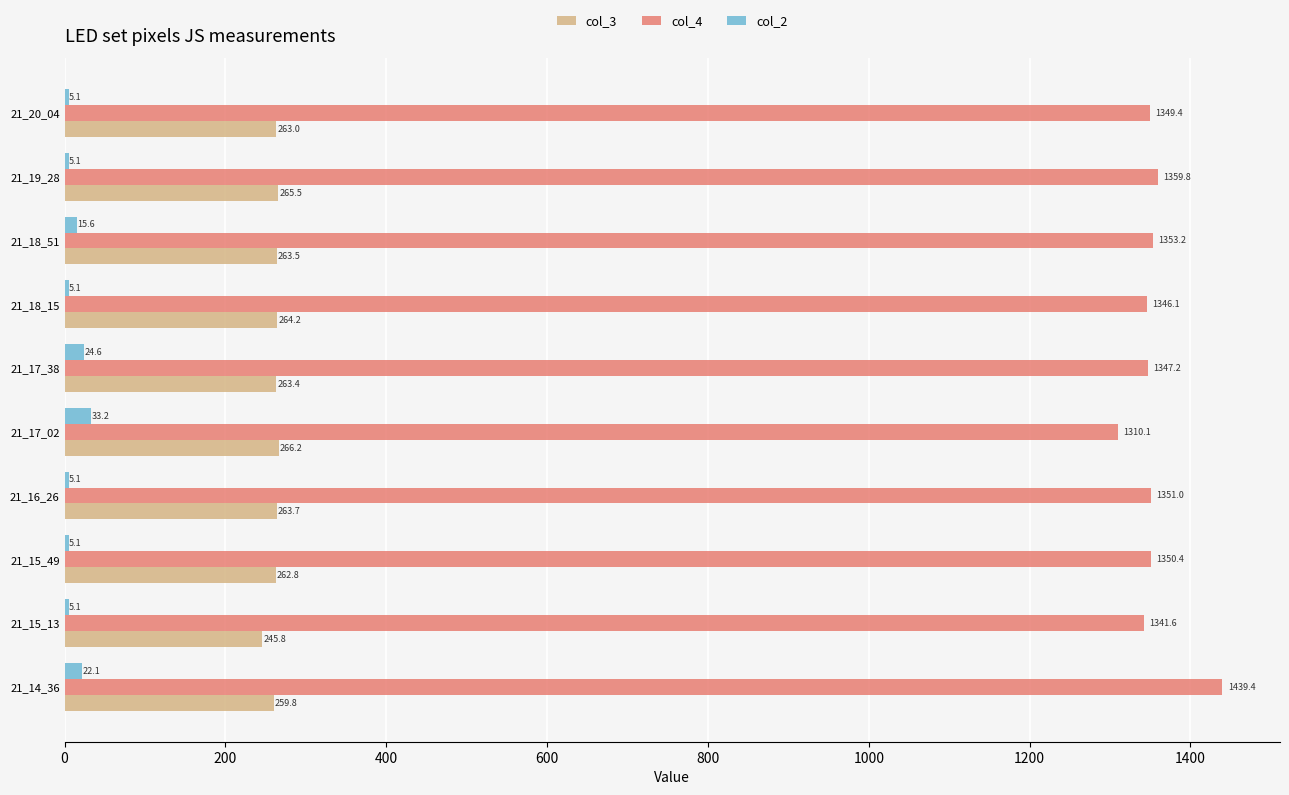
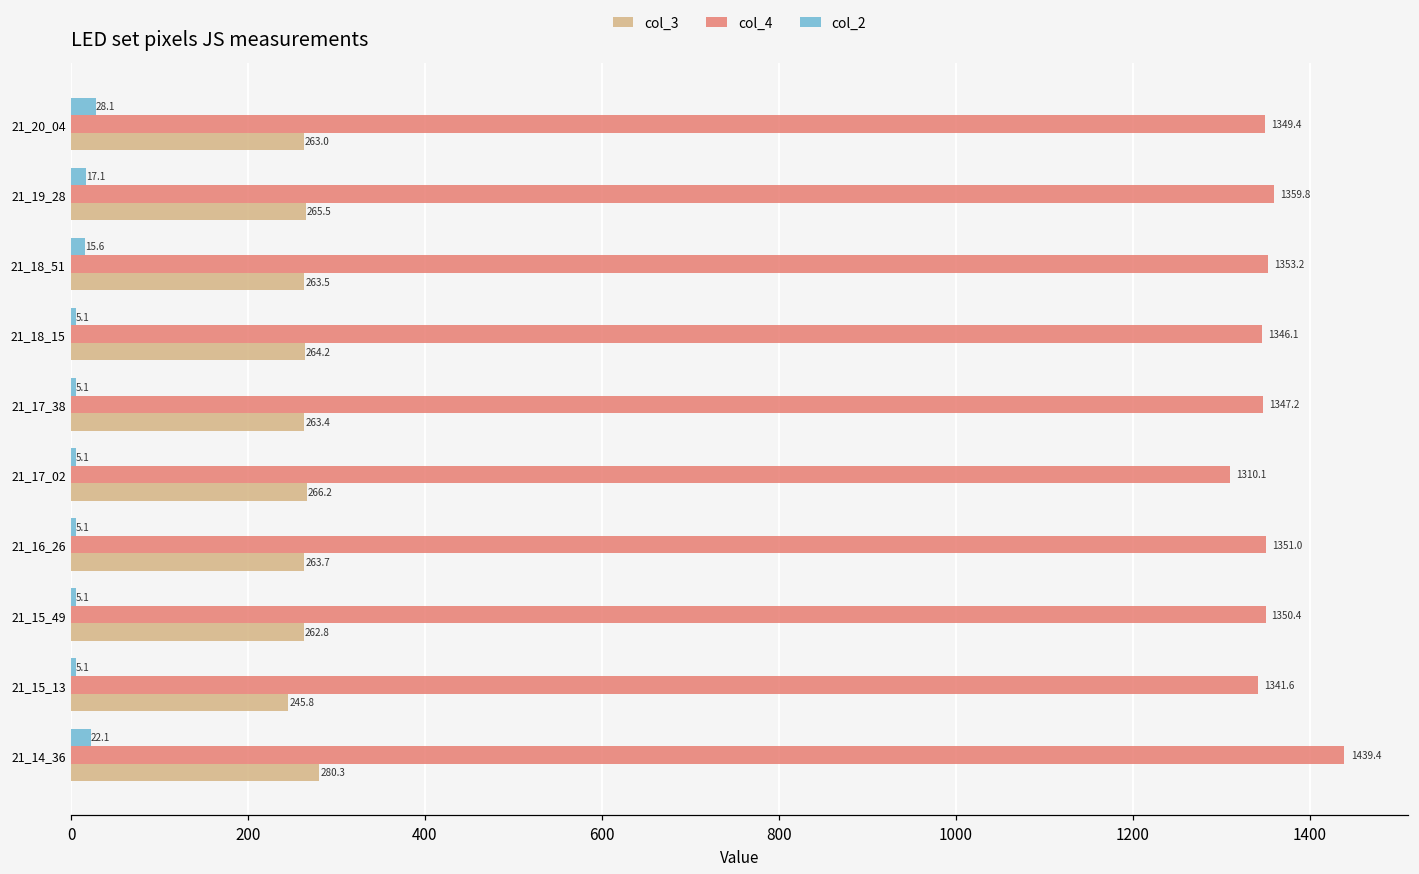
  {
    "col_3": {
      "21_20_04": 263.0,
      "21_19_28": 265.5,
      "21_18_51": 263.5,
      "21_18_15": 264.2,
      "21_17_38": 263.4,
      "21_17_02": 266.2,
      "21_16_26": 263.7,
      "21_15_49": 262.8,
      "21_15_13": 245.8,
-     "21_14_36": 259.8
+     "21_14_36": 280.3
    },
    "col_4": {
      "21_20_04": 1349.4,
      "21_19_28": 1359.8,
      "21_18_51": 1353.2,
      "21_18_15": 1346.1,
      "21_17_38": 1347.2,
      "21_17_02": 1310.1,
      "21_16_26": 1351.0,
      "21_15_49": 1350.4,
      "21_15_13": 1341.6,
      "21_14_36": 1439.4
    },
    "col_2": {
-     "21_20_04": 5.1,
-     "21_19_28": 5.1,
+     "21_20_04": 28.1,
+     "21_19_28": 17.1,
      "21_18_51": 15.6,
      "21_18_15": 5.1,
-     "21_17_38": 24.6,
-     "21_17_02": 33.2,
+     "21_17_38": 5.1,
+     "21_17_02": 5.1,
      "21_16_26": 5.1,
      "21_15_49": 5.1,
      "21_15_13": 5.1,
      "21_14_36": 22.1
    }
  }
